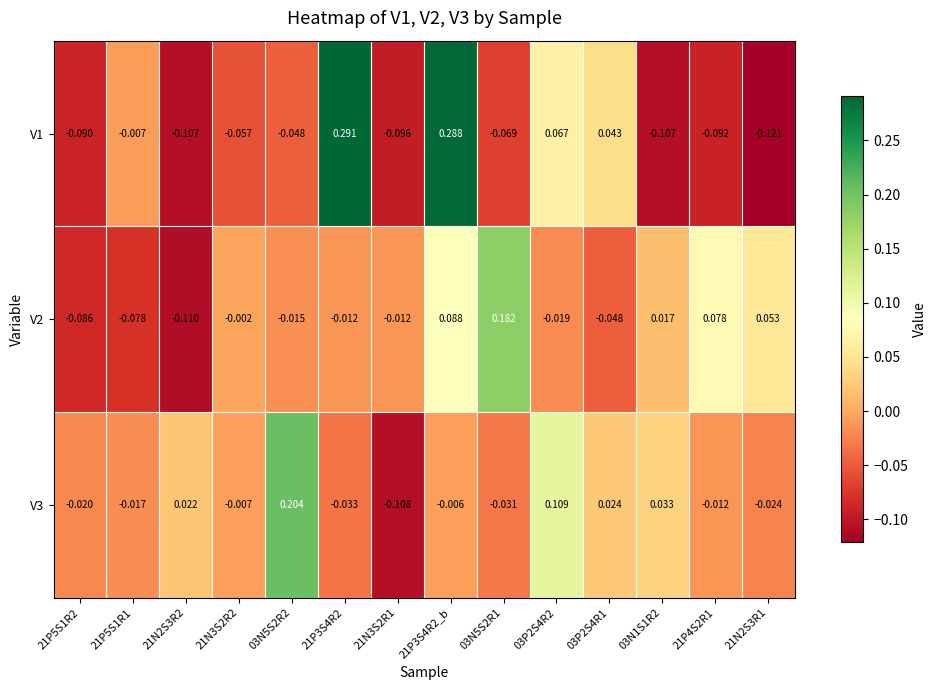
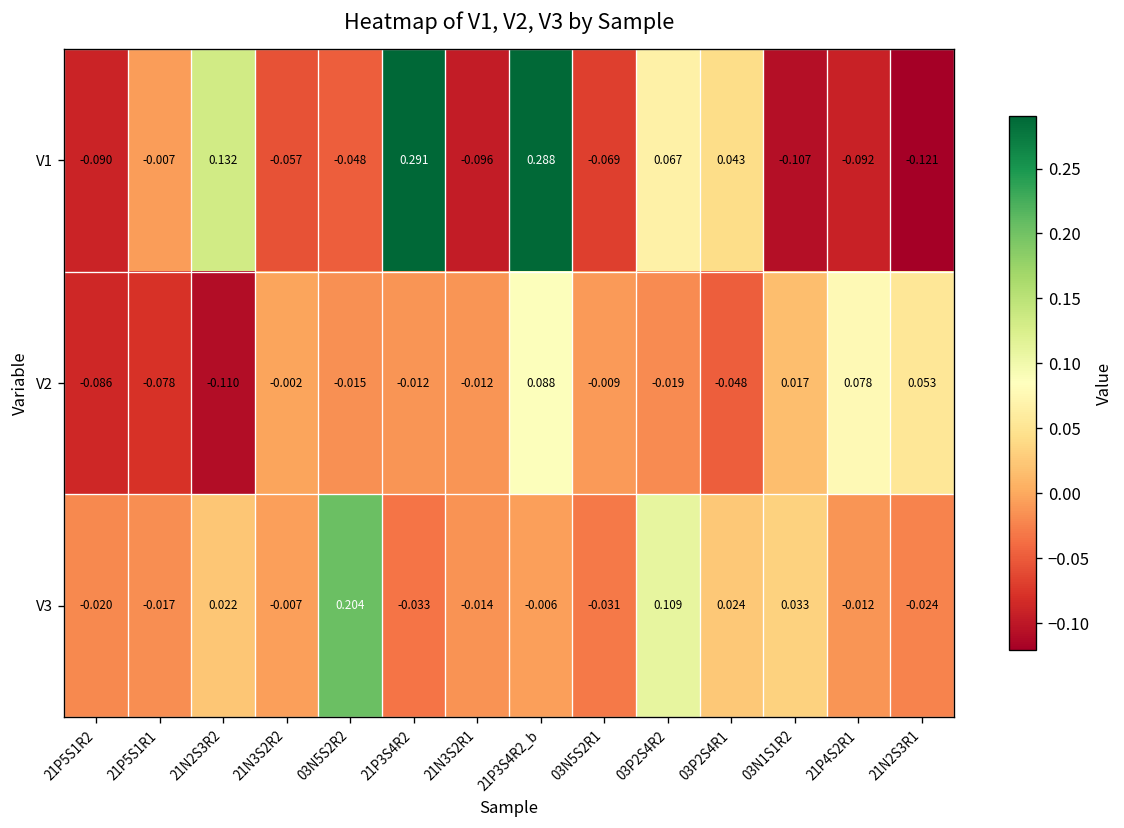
  {
    "V1": {
      "21P5S1R2": -0.090,
      "21P5S1R1": -0.007,
-     "21N2S3R2": -0.107,
+     "21N2S3R2": 0.132,
      "21N3S2R2": -0.057,
      "03N5S2R2": -0.048,
      "21P3S4R2": 0.291,
      "21N3S2R1": -0.096,
      "21P3S4R2_b": 0.288,
      "03N5S2R1": -0.069,
      "03P2S4R2": 0.067,
      "03P2S4R1": 0.043,
      "03N1S1R2": -0.107,
      "21P4S2R1": -0.092,
      "21N2S3R1": -0.121
    },
    "V2": {
      "21P5S1R2": -0.086,
      "21P5S1R1": -0.078,
      "21N2S3R2": -0.110,
      "21N3S2R2": -0.002,
      "03N5S2R2": -0.015,
      "21P3S4R2": -0.012,
      "21N3S2R1": -0.012,
      "21P3S4R2_b": 0.088,
-     "03N5S2R1": 0.182,
+     "03N5S2R1": -0.009,
      "03P2S4R2": -0.019,
      "03P2S4R1": -0.048,
      "03N1S1R2": 0.017,
      "21P4S2R1": 0.078,
      "21N2S3R1": 0.053
    },
    "V3": {
      "21P5S1R2": -0.020,
      "21P5S1R1": -0.017,
      "21N2S3R2": 0.022,
      "21N3S2R2": -0.007,
      "03N5S2R2": 0.204,
      "21P3S4R2": -0.033,
-     "21N3S2R1": -0.108,
+     "21N3S2R1": -0.014,
      "21P3S4R2_b": -0.006,
      "03N5S2R1": -0.031,
      "03P2S4R2": 0.109,
      "03P2S4R1": 0.024,
      "03N1S1R2": 0.033,
      "21P4S2R1": -0.012,
      "21N2S3R1": -0.024
    }
  }
